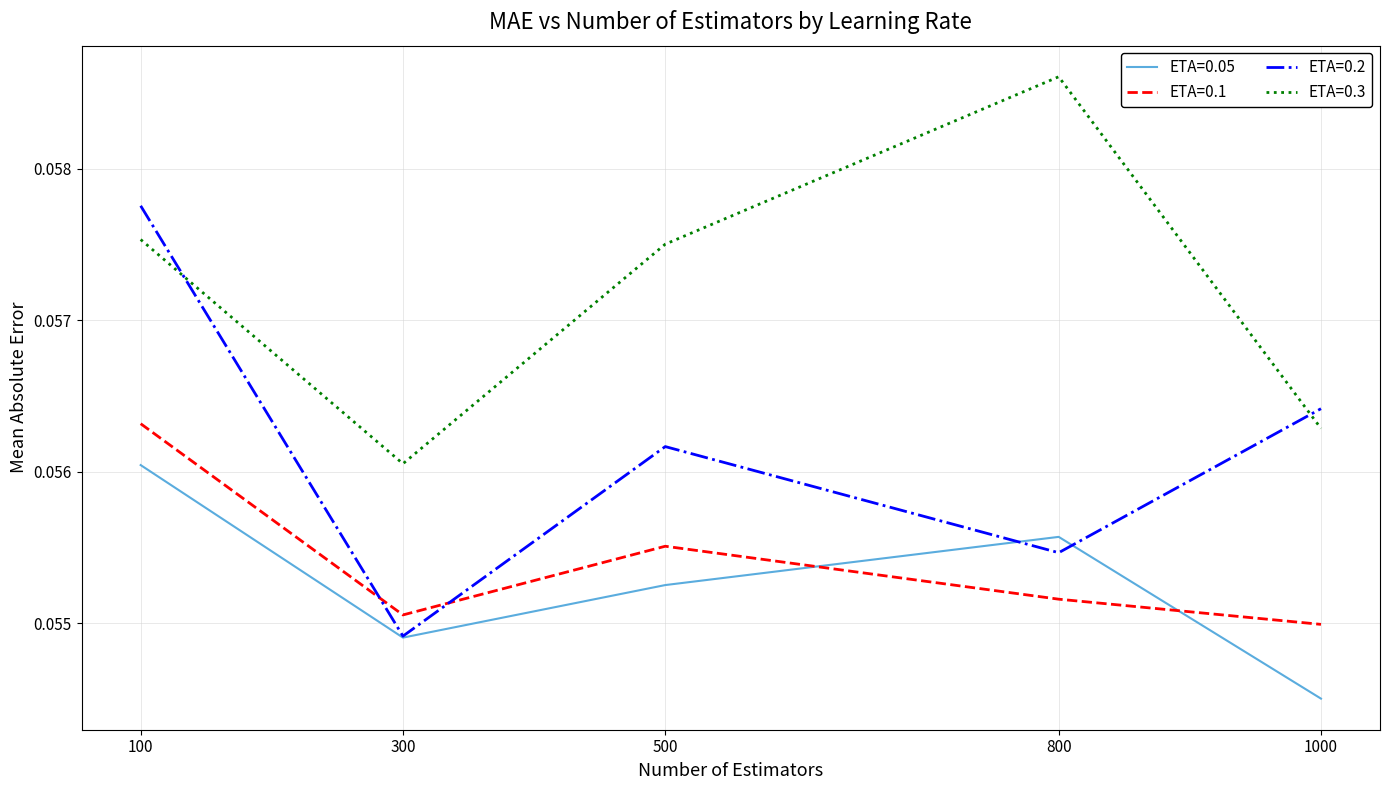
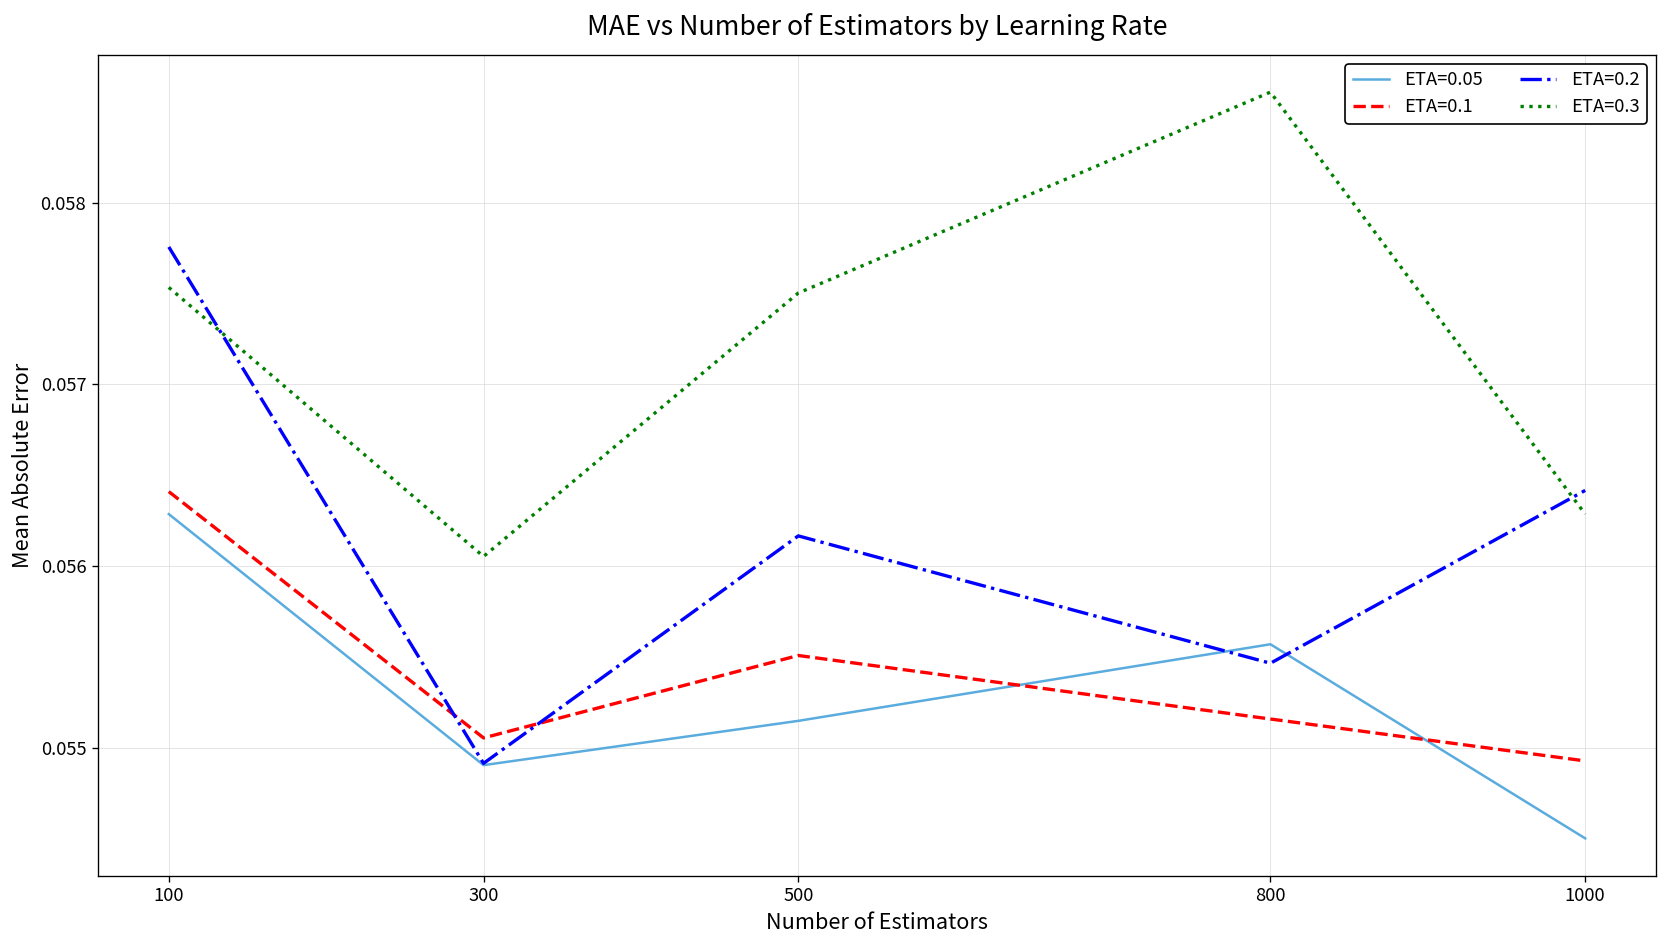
  {
    "ETA=0.05": {
-     "100": 0.05604,
-     "500": 0.05525,
+     "100": 0.05629,
+     "500": 0.05515,
      "800": 0.05557,
      "1000": 0.05450
    },
    "ETA=0.1": {
-     "100": 0.05632,
+     "100": 0.05641,
      "300": 0.05505,
      "500": 0.05551,
      "800": 0.05516,
-     "1000": 0.05499
+     "1000": 0.05493
    },
    "ETA=0.2": {
      "100": 0.05776,
      "500": 0.05617,
      "800": 0.05547,
      "1000": 0.05642
    },
    "ETA=0.3": {
      "100": 0.05753,
      "300": 0.05605,
      "500": 0.05750,
      "800": 0.05861,
      "1000": 0.05629
    }
  }
